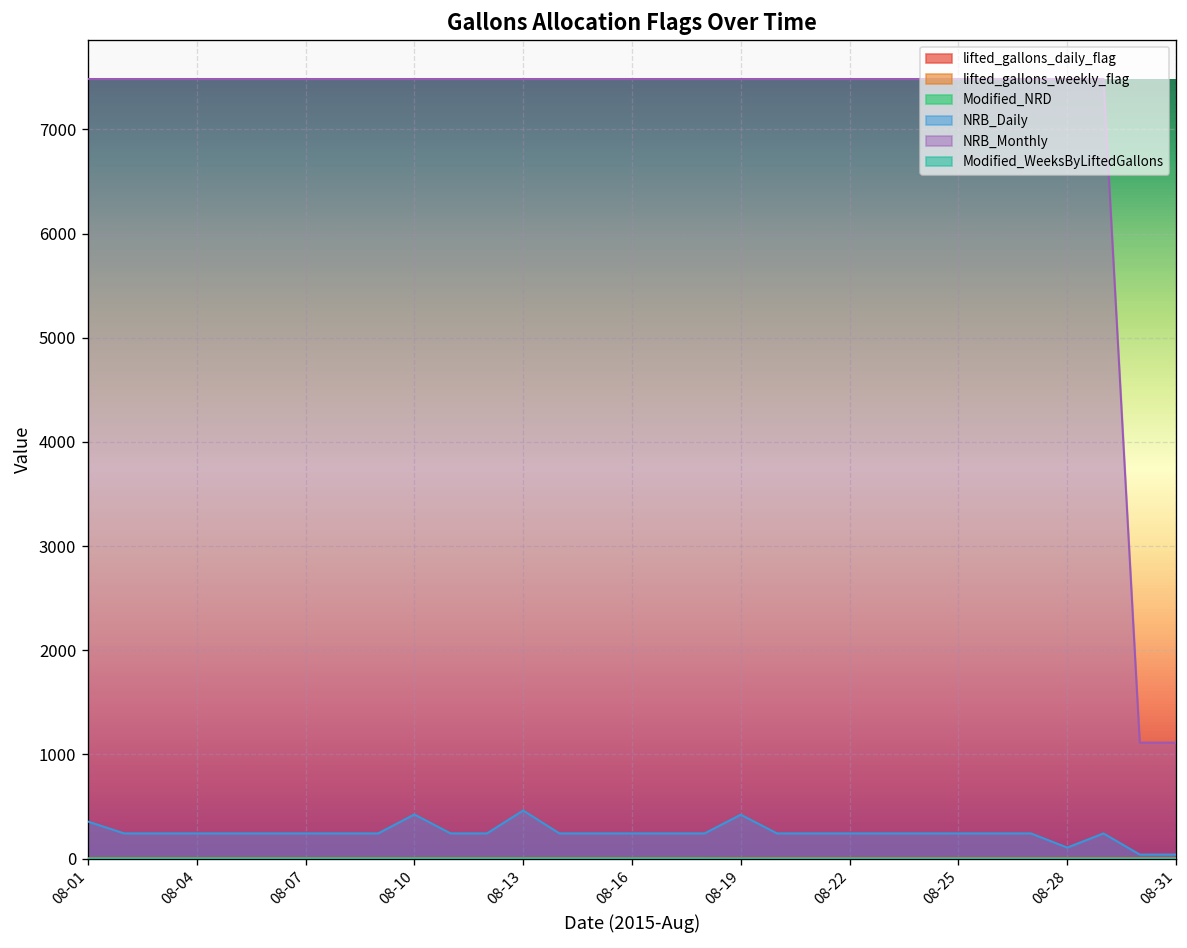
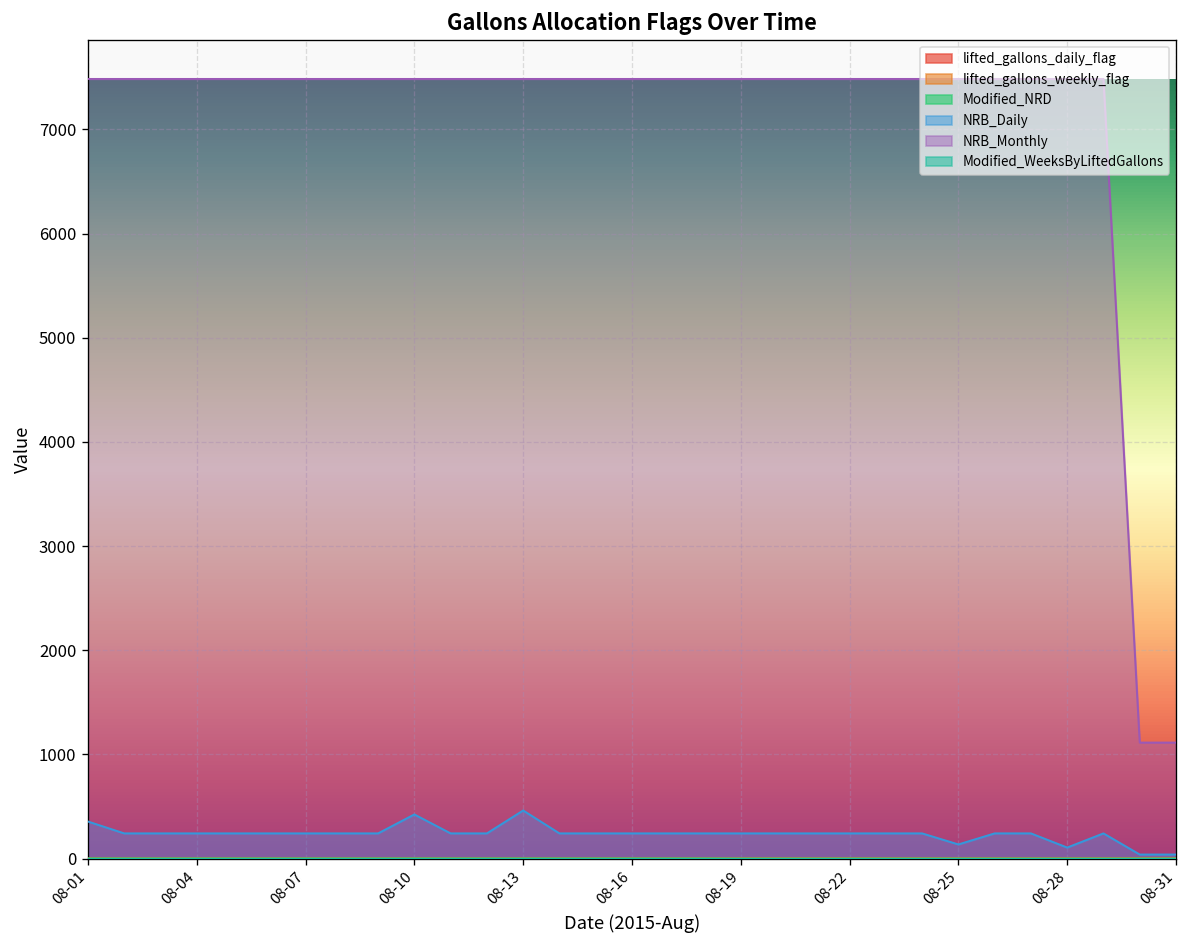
  {
    "Modified_WeeksByLiftedGallons": {
      "08-01": 0,
      "08-04": 0,
      "08-07": 0,
      "08-10": 0,
      "08-13": 0,
      "08-16": 0,
      "08-19": 0,
      "08-22": 0,
      "08-25": 0,
      "08-28": 0,
      "08-31": 0
    },
    "NRB_Daily": {
      "08-01": 400,
      "08-04": 200,
      "08-07": 200,
      "08-10": 400,
      "08-13": 500,
      "08-16": 200,
-     "08-19": 400,
+     "08-19": 200,
      "08-22": 200,
-     "08-25": 200,
+     "08-25": 100,
      "08-28": 100,
      "08-31": 0
    },
    "NRB_Monthly": {
      "08-01": 7500,
      "08-04": 7500,
      "08-07": 7500,
      "08-10": 7500,
      "08-13": 7500,
      "08-16": 7500,
      "08-19": 7500,
      "08-22": 7500,
      "08-31": 1100
    }
  }
